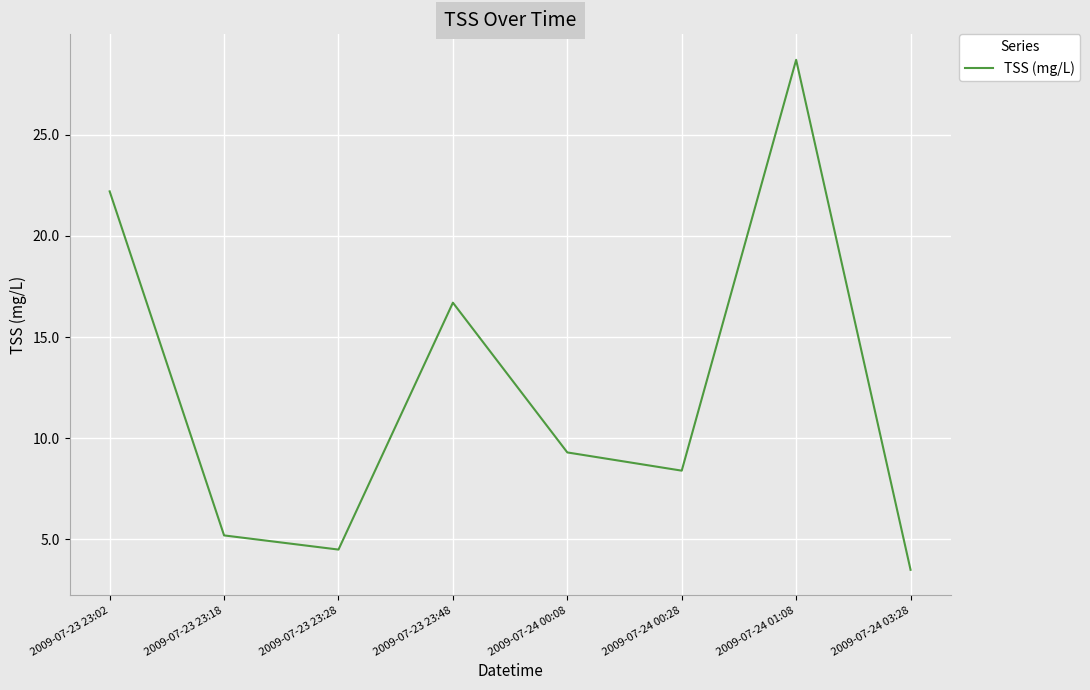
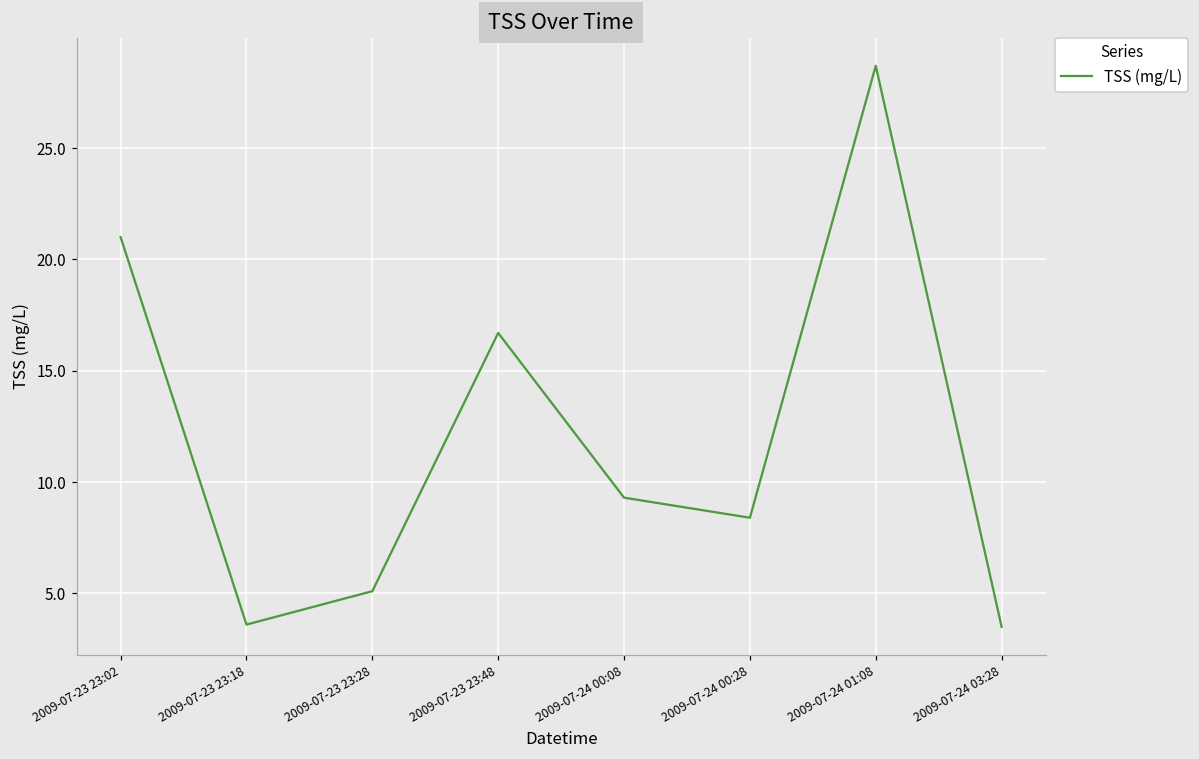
  {
-   "2009-07-23 23:02": 22.2,
-   "2009-07-23 23:18": 5.2,
-   "2009-07-23 23:28": 4.5,
+   "2009-07-23 23:02": 21.0,
+   "2009-07-23 23:18": 3.6,
+   "2009-07-23 23:28": 5.1,
    "2009-07-23 23:48": 16.7,
    "2009-07-24 00:08": 9.3,
    "2009-07-24 00:28": 8.4,
    "2009-07-24 01:08": 28.7,
    "2009-07-24 03:28": 3.5
  }
